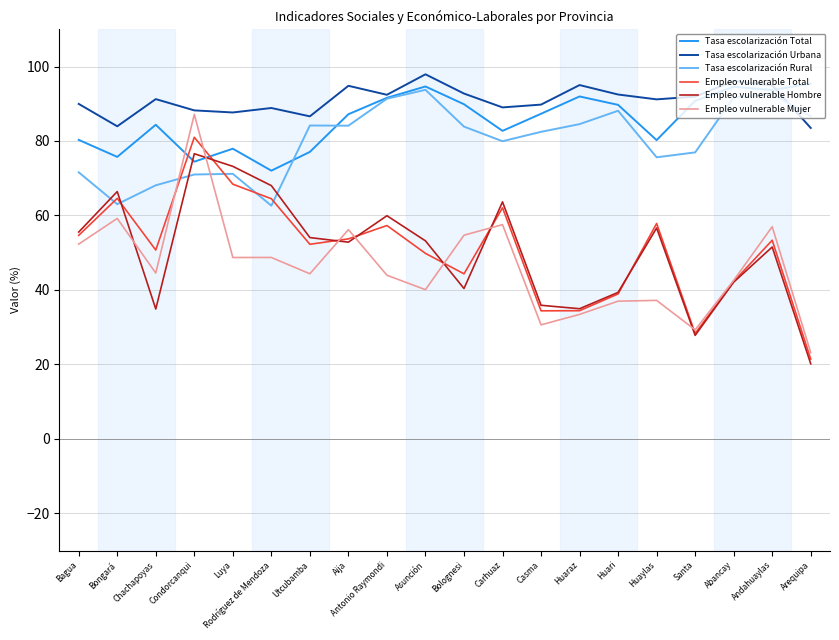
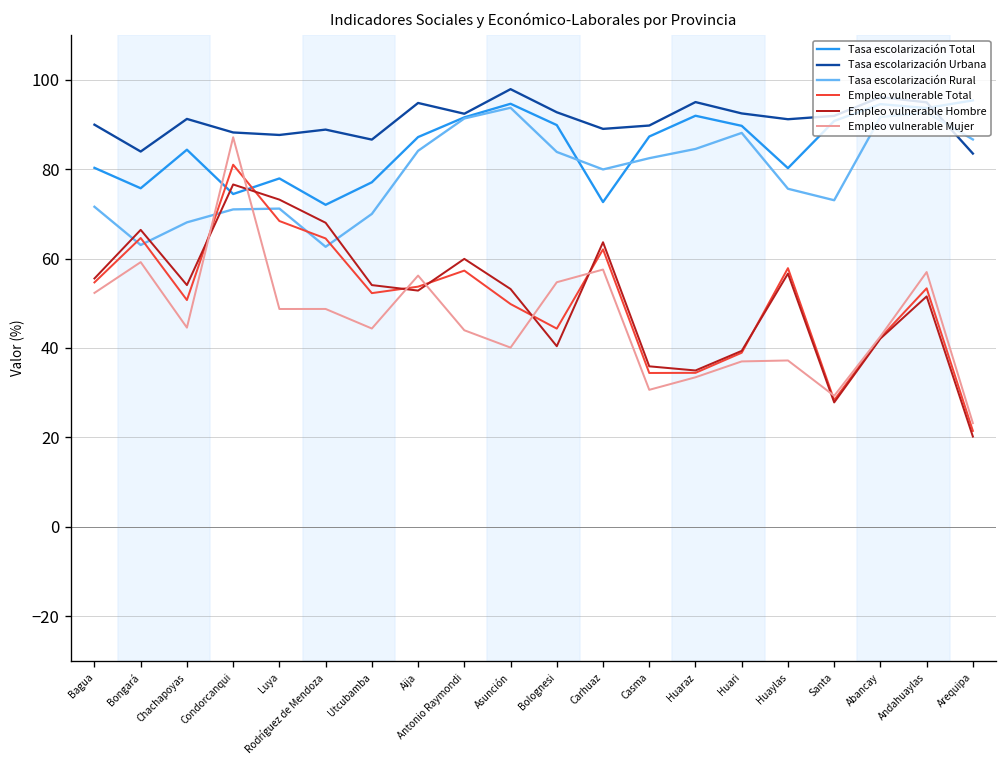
  {
    "Tasa escolarización Total": {
      "Bagua": 80,
      "Bongará": 76,
      "Chachapoyas": 84,
      "Condorcanqui": 74,
      "Luya": 78,
      "Rodríguez de Mendoza": 72,
      "Utcubamba": 77,
      "Aija": 87,
      "Asunción": 95,
      "Bolognesi": 90,
-     "Carhuaz": 83,
+     "Carhuaz": 73,
      "Casma": 87,
      "Huaraz": 92,
      "Huari": 90,
      "Huaylas": 80
    },
    "Tasa escolarización Urbana": {
      "Bagua": 90,
      "Bongará": 84,
      "Chachapoyas": 91,
      "Condorcanqui": 88,
      "Luya": 88,
      "Rodríguez de Mendoza": 89,
      "Utcubamba": 87,
      "Aija": 95,
      "Antonio Raymondi": 92,
      "Asunción": 98,
      "Bolognesi": 93,
      "Carhuaz": 89,
      "Casma": 90,
      "Huaraz": 95,
      "Huari": 92,
      "Huaylas": 91,
      "Arequipa": 84
    },
    "Tasa escolarización Rural": {
      "Bagua": 72,
      "Bongará": 63,
      "Chachapoyas": 68,
      "Condorcanqui": 71,
      "Luya": 71,
      "Rodríguez de Mendoza": 63,
-     "Utcubamba": 84,
+     "Utcubamba": 70,
      "Aija": 84,
      "Asunción": 94,
      "Bolognesi": 84,
      "Carhuaz": 80,
      "Casma": 82,
      "Huaraz": 85,
      "Huari": 88,
      "Huaylas": 76,
-     "Santa": 77
+     "Santa": 73
    },
    "Empleo vulnerable Total": {
      "Bagua": 55,
      "Bongará": 65,
      "Chachapoyas": 51,
      "Condorcanqui": 81,
      "Luya": 68,
      "Rodríguez de Mendoza": 65,
      "Utcubamba": 52,
      "Aija": 54,
      "Antonio Raymondi": 57,
      "Asunción": 50,
      "Bolognesi": 44,
      "Carhuaz": 62,
      "Casma": 34,
      "Huaylas": 58,
      "Andahuaylas": 53,
      "Arequipa": 21
    },
    "Empleo vulnerable Hombre": {
      "Bagua": 56,
      "Bongará": 66,
-     "Chachapoyas": 35,
+     "Chachapoyas": 54,
      "Condorcanqui": 77,
      "Luya": 73,
      "Rodríguez de Mendoza": 68,
      "Utcubamba": 54,
      "Aija": 53,
      "Antonio Raymondi": 60,
      "Asunción": 53,
      "Bolognesi": 40,
      "Carhuaz": 64,
      "Casma": 36,
      "Huaylas": 57,
      "Andahuaylas": 52,
      "Arequipa": 20
    },
    "Empleo vulnerable Mujer": {
      "Bagua": 52,
      "Bongará": 59,
      "Chachapoyas": 45,
      "Condorcanqui": 87,
      "Luya": 49,
      "Rodríguez de Mendoza": 49,
      "Utcubamba": 44,
      "Aija": 56,
      "Antonio Raymondi": 44,
      "Asunción": 40,
      "Bolognesi": 55,
      "Carhuaz": 58,
      "Casma": 31,
      "Huaraz": 33,
      "Huari": 37,
      "Huaylas": 37,
      "Santa": 29,
      "Andahuaylas": 57,
      "Arequipa": 23
    }
  }
